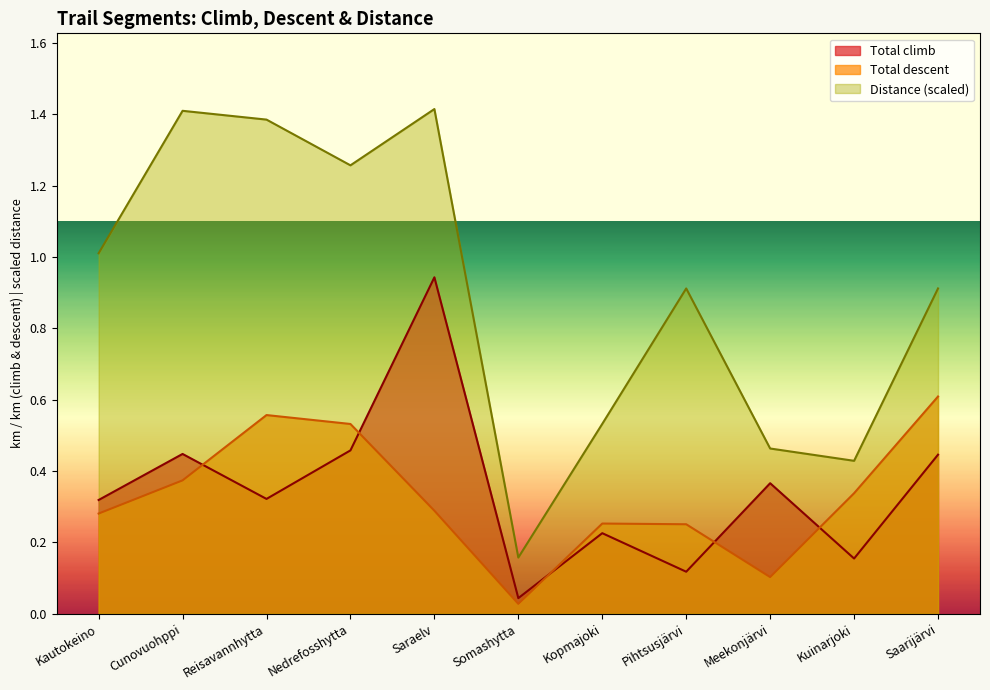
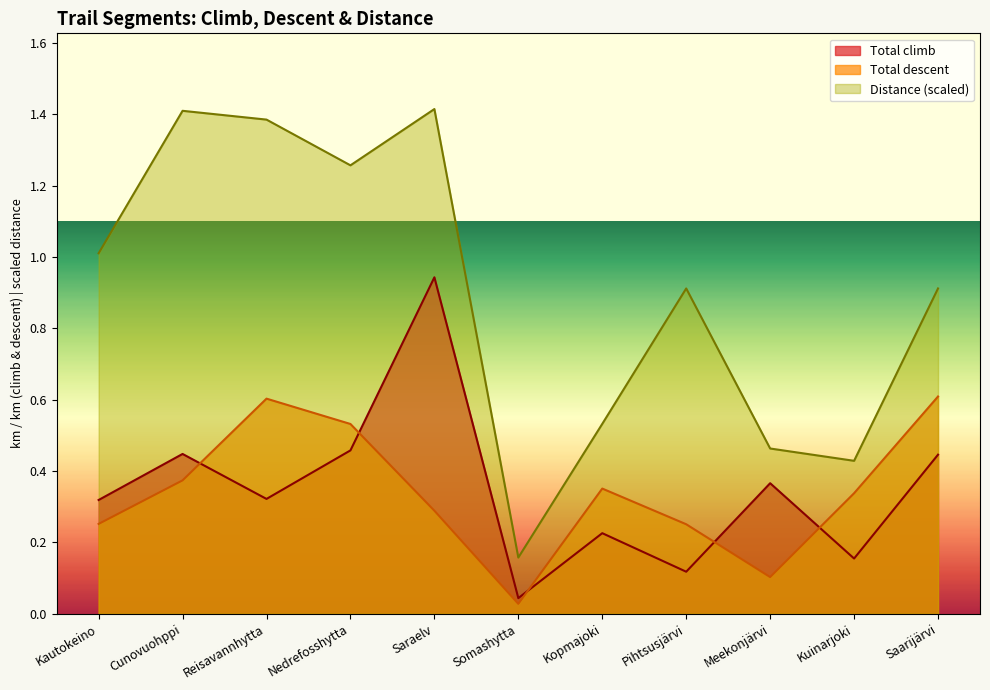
  {
    "Total climb": {
      "Kautokeino": 0.32,
      "Cunovuohppi": 0.45,
      "Reisavannhytta": 0.32,
      "Nedrefosshytta": 0.46,
      "Saraelv": 0.94,
      "Somashytta": 0.04,
      "Kopmajoki": 0.23,
      "Pihtsusjärvi": 0.12,
      "Meekonjärvi": 0.37,
      "Kuinarjoki": 0.16,
      "Saarijärvi": 0.45
    },
    "Total descent": {
-     "Kautokeino": 0.28,
+     "Kautokeino": 0.25,
      "Cunovuohppi": 0.37,
-     "Reisavannhytta": 0.56,
+     "Reisavannhytta": 0.60,
      "Nedrefosshytta": 0.53,
      "Saraelv": 0.29,
      "Somashytta": 0.03,
-     "Kopmajoki": 0.25,
+     "Kopmajoki": 0.35,
      "Pihtsusjärvi": 0.25,
      "Meekonjärvi": 0.10,
      "Kuinarjoki": 0.34,
      "Saarijärvi": 0.61
    },
    "Distance (scaled)": {
      "Kautokeino": 1.01,
      "Cunovuohppi": 1.41,
      "Reisavannhytta": 1.38,
      "Nedrefosshytta": 1.26,
      "Saraelv": 1.41,
      "Somashytta": 0.16,
      "Kopmajoki": 0.53,
      "Pihtsusjärvi": 0.91,
      "Meekonjärvi": 0.46,
      "Kuinarjoki": 0.43,
      "Saarijärvi": 0.91
    }
  }
